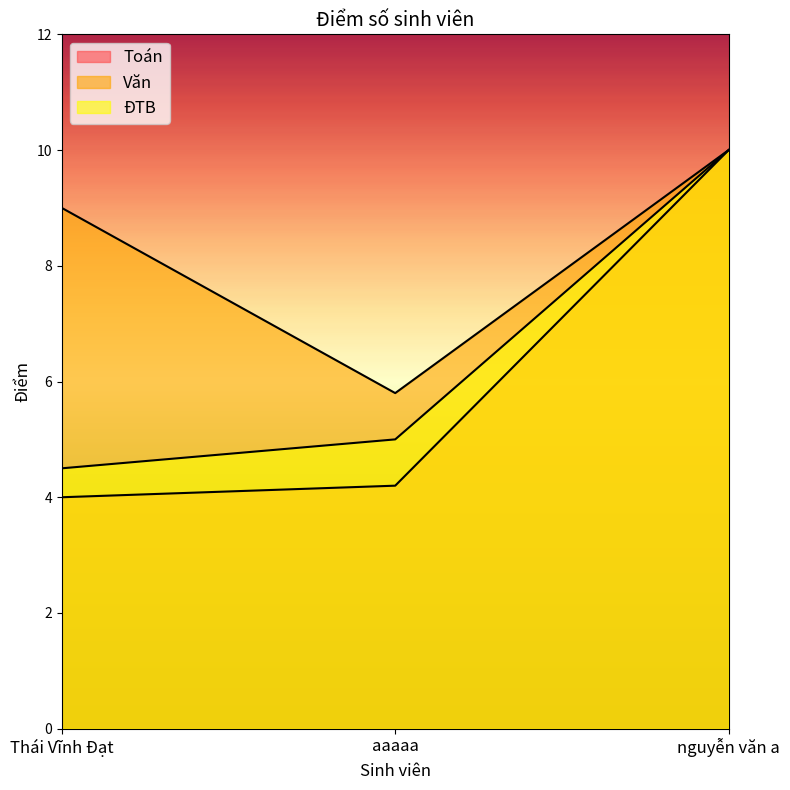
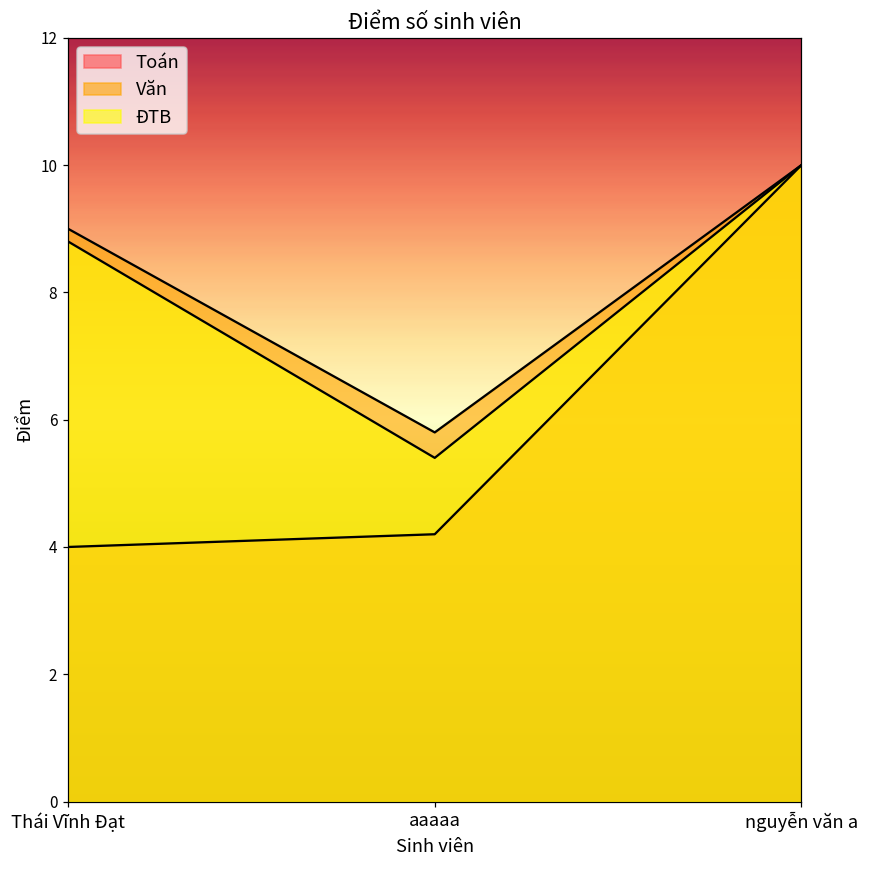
  {
    "Toán": {
      "Thái Vĩnh Đạt": 4.0,
      "aaaaa": 4.2
    },
    "Văn": {
      "Thái Vĩnh Đạt": 9.0,
      "aaaaa": 5.8
    },
    "ĐTB": {
-     "Thái Vĩnh Đạt": 4.5,
-     "aaaaa": 5.0
+     "Thái Vĩnh Đạt": 8.8,
+     "aaaaa": 5.4
    }
  }
